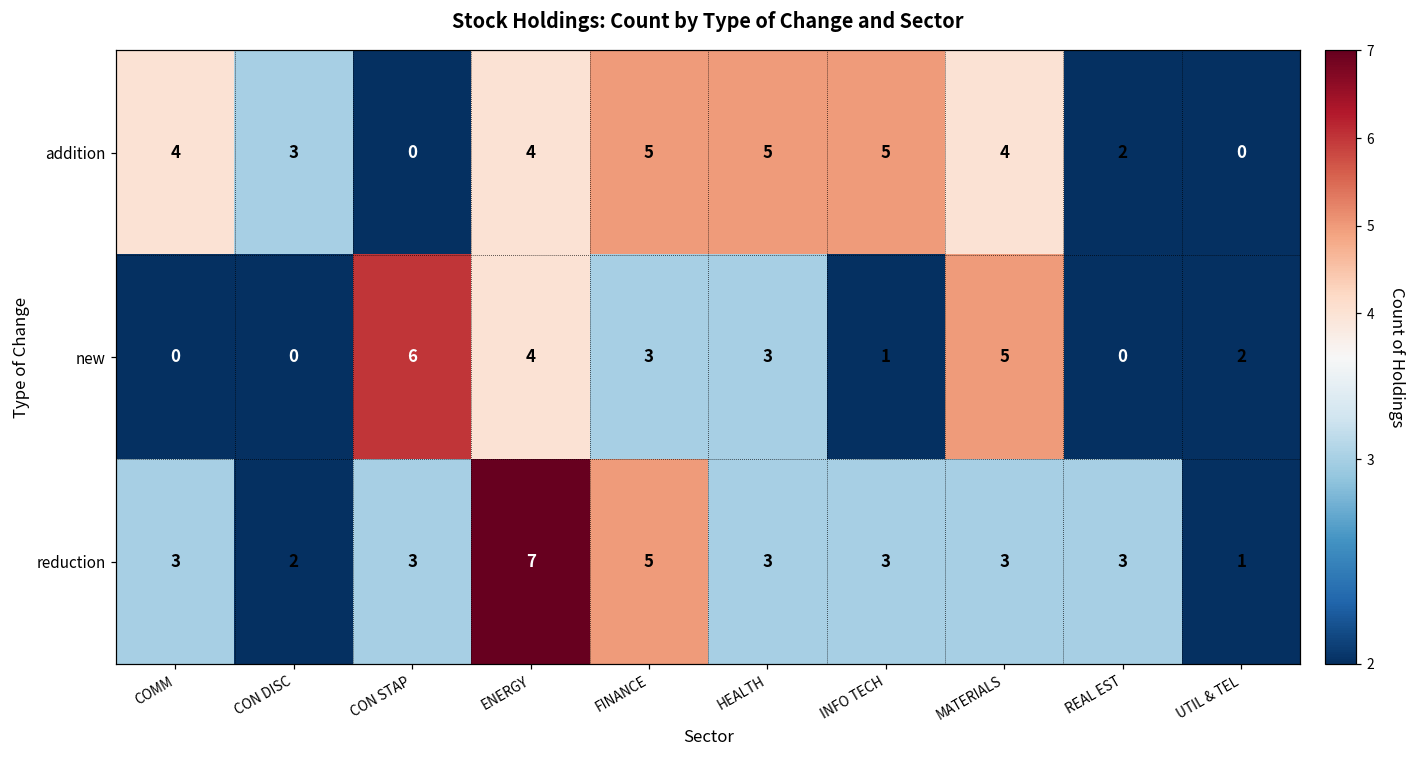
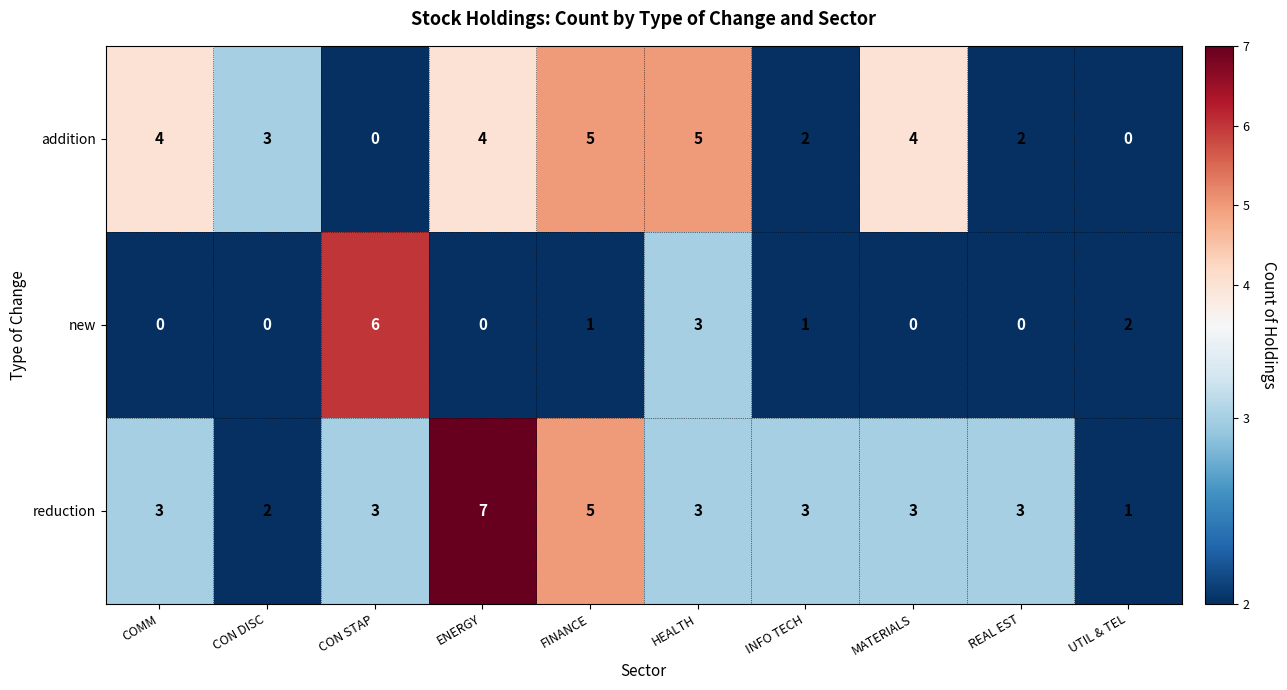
  {
    "addition": {
      "COMM": 4,
      "CON DISC": 3,
      "CON STAP": 0,
      "ENERGY": 4,
      "FINANCE": 5,
      "HEALTH": 5,
-     "INFO TECH": 5,
+     "INFO TECH": 2,
      "MATERIALS": 4,
      "REAL EST": 2,
      "UTIL & TEL": 0
    },
    "new": {
      "COMM": 0,
      "CON DISC": 0,
      "CON STAP": 6,
-     "ENERGY": 4,
-     "FINANCE": 3,
+     "ENERGY": 0,
+     "FINANCE": 1,
      "HEALTH": 3,
      "INFO TECH": 1,
-     "MATERIALS": 5,
+     "MATERIALS": 0,
      "REAL EST": 0,
      "UTIL & TEL": 2
    },
    "reduction": {
      "COMM": 3,
      "CON DISC": 2,
      "CON STAP": 3,
      "ENERGY": 7,
      "FINANCE": 5,
      "HEALTH": 3,
      "INFO TECH": 3,
      "MATERIALS": 3,
      "REAL EST": 3,
      "UTIL & TEL": 1
    }
  }
